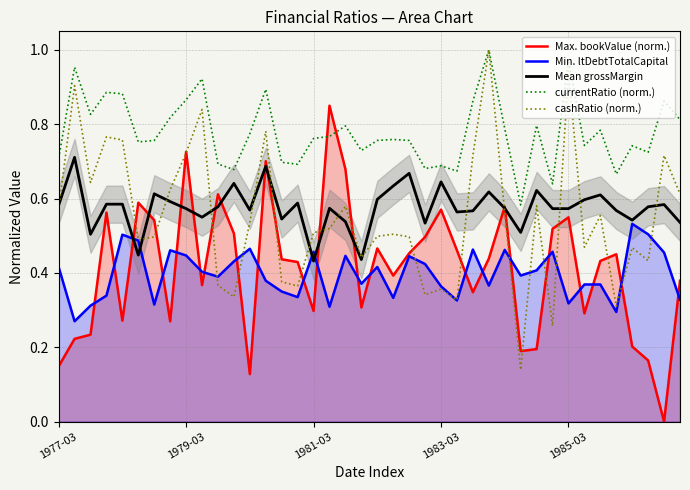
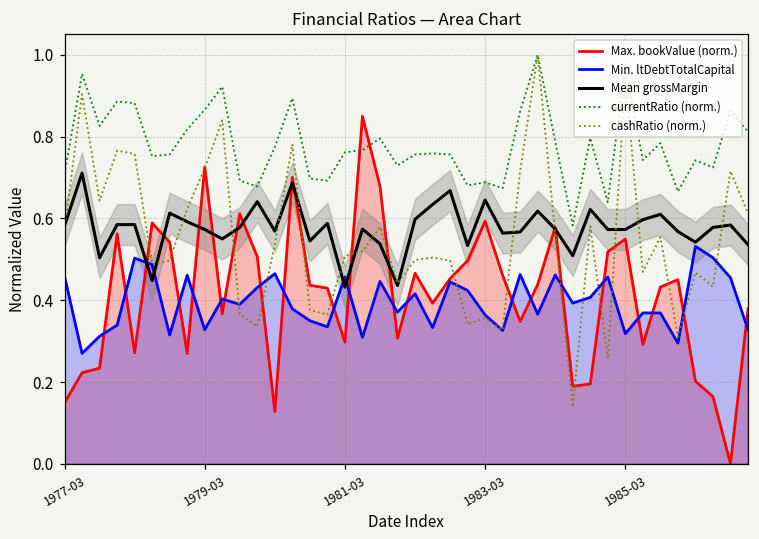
  {
    "Max. bookValue (norm.)": {
      "1977-03": 0.15,
      "1981-03": 0.30,
-     "1983-03": 0.57,
+     "1983-03": 0.59,
      "1985-03": 0.55
    },
    "Min. ltDebtTotalCapital": {
-     "1977-03": 0.42,
-     "1979-03": 0.45,
+     "1977-03": 0.46,
+     "1979-03": 0.33,
      "1981-03": 0.46,
      "1983-03": 0.36,
      "1985-03": 0.32
    },
    "Mean grossMargin": {
      "1977-03": 0.58,
      "1979-03": 0.57,
      "1981-03": 0.43,
      "1983-03": 0.65,
      "1985-03": 0.57
    },
    "currentRatio (norm.)": {
      "1977-03": 0.71,
      "1979-03": 0.87,
      "1981-03": 0.76
    },
    "cashRatio (norm.)": {
      "1977-03": 0.57,
      "1981-03": 0.51,
      "1983-03": 0.36
    }
  }
